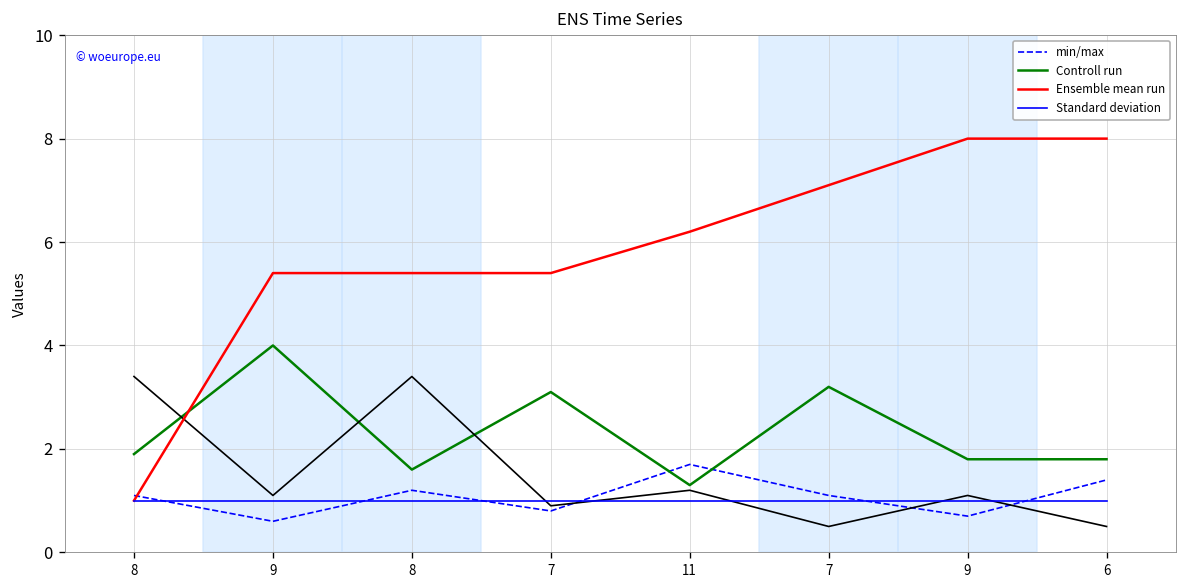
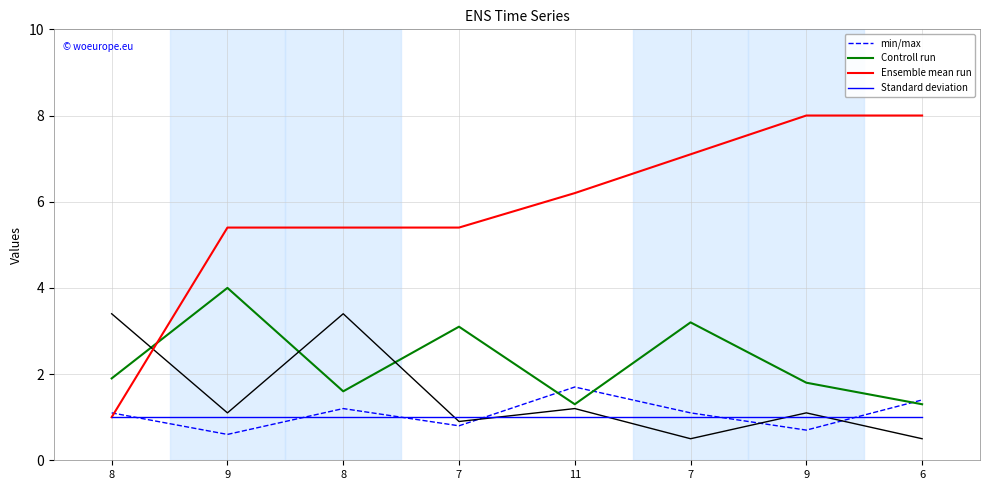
  {
    "Controll run": {
      "11": 1.3,
-     "6": 1.8
+     "6": 1.3
    },
    "Ensemble mean run": {
      "11": 6.2,
      "6": 8.0
    }
  }
